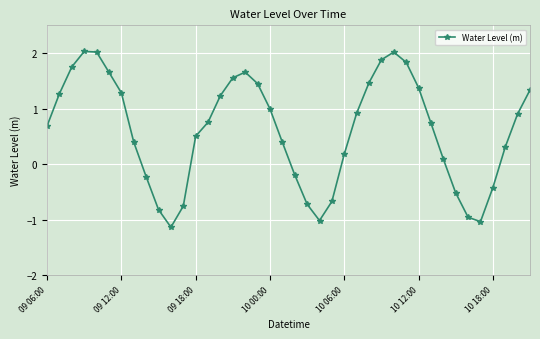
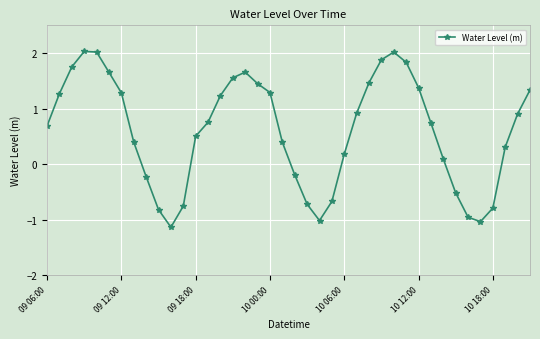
  {
    "09 06:00": 0.7,
    "09 12:00": 1.3,
    "09 18:00": 0.5,
-   "10 00:00": 1.0,
+   "10 00:00": 1.3,
    "10 06:00": 0.2,
    "10 12:00": 1.4,
-   "10 18:00": -0.4
+   "10 18:00": -0.8
  }
